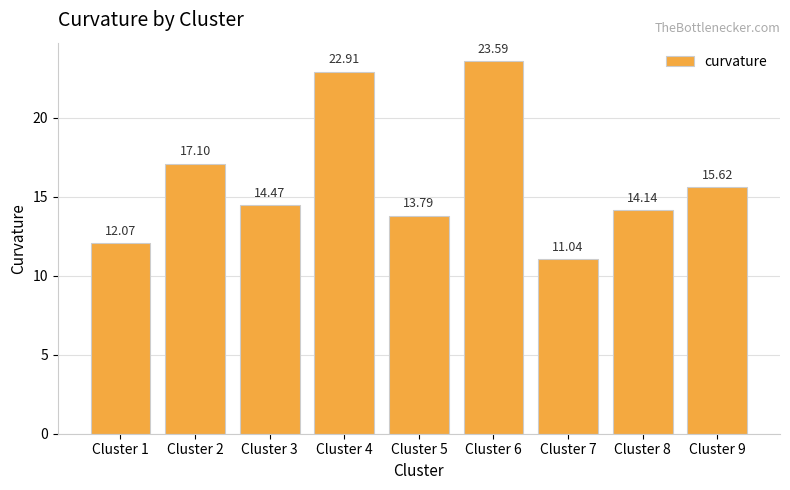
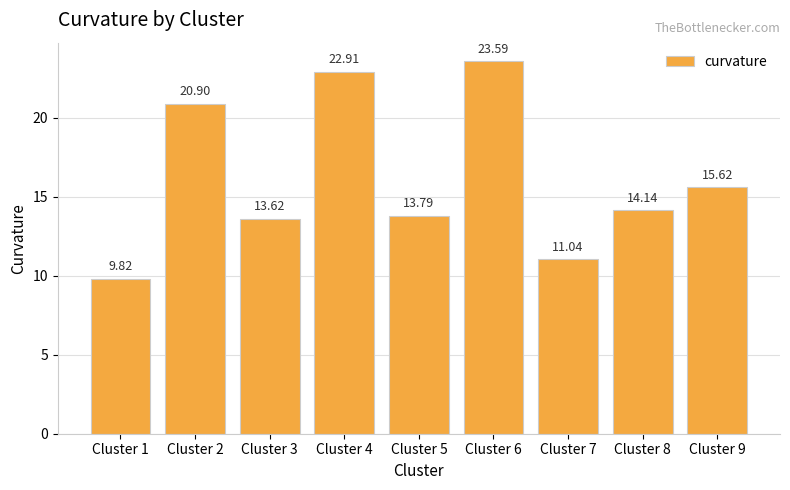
  {
-   "Cluster 1": 12.07,
-   "Cluster 2": 17.10,
-   "Cluster 3": 14.47,
+   "Cluster 1": 9.82,
+   "Cluster 2": 20.90,
+   "Cluster 3": 13.62,
    "Cluster 4": 22.91,
    "Cluster 5": 13.79,
    "Cluster 6": 23.59,
    "Cluster 7": 11.04,
    "Cluster 8": 14.14,
    "Cluster 9": 15.62
  }
